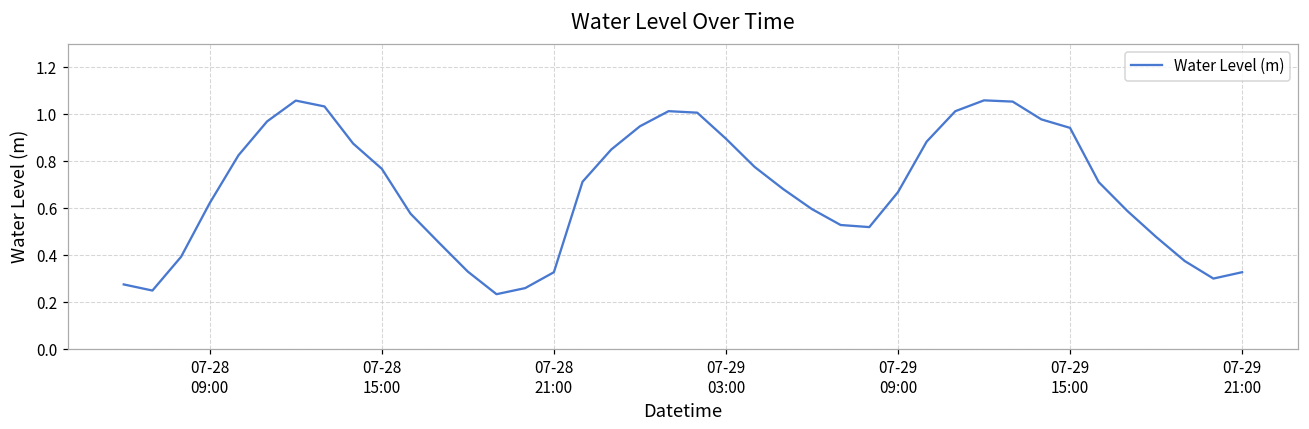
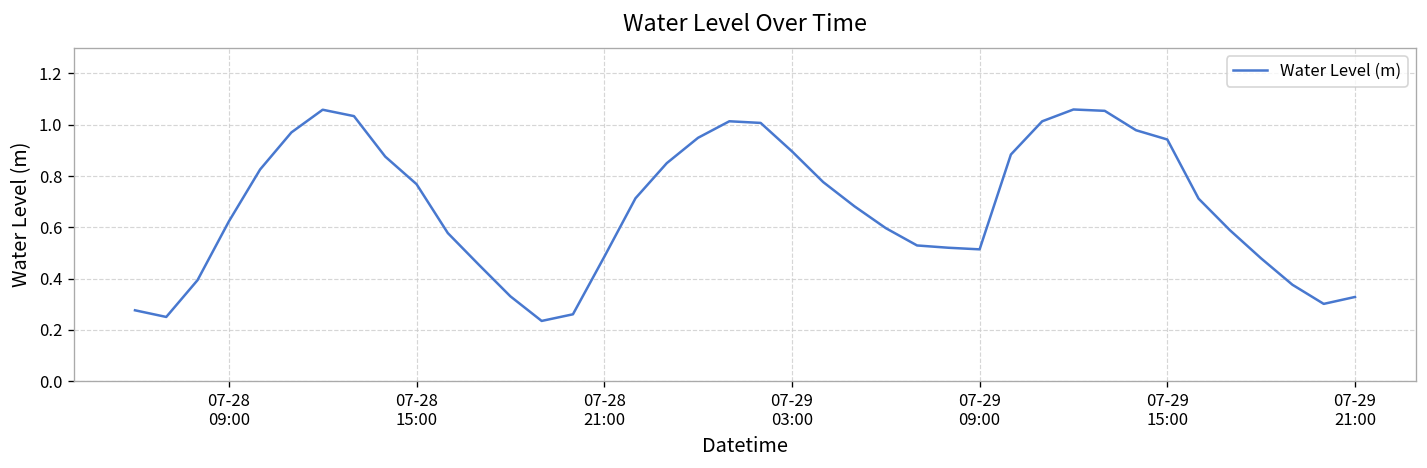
  {
    "07-28 09:00": 0.62,
    "07-28 15:00": 0.77,
-   "07-28 21:00": 0.33,
+   "07-28 21:00": 0.48,
    "07-29 03:00": 0.90,
-   "07-29 09:00": 0.67,
+   "07-29 09:00": 0.51,
    "07-29 15:00": 0.94,
    "07-29 21:00": 0.33
  }
